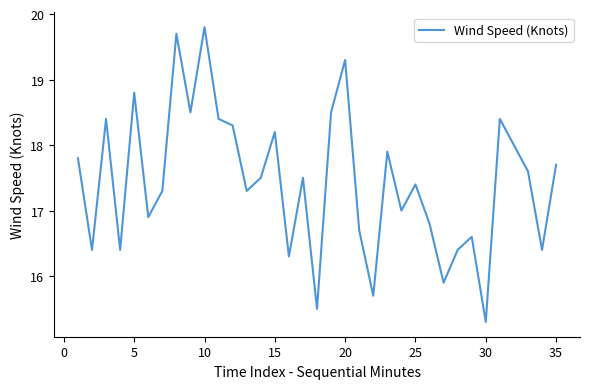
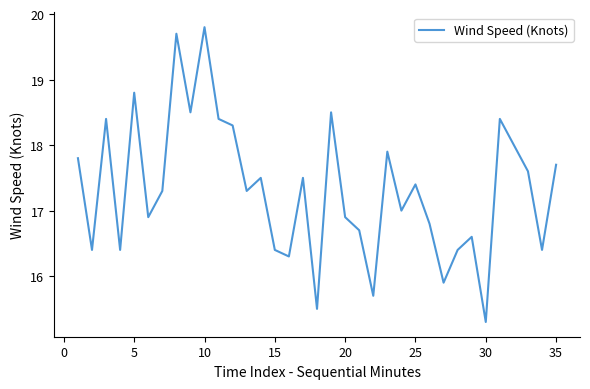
  {
    "5": 18.8,
    "10": 19.8,
-   "15": 18.2,
-   "20": 19.3,
+   "15": 16.4,
+   "20": 16.9,
    "25": 17.4,
    "30": 15.3,
    "35": 17.7
  }
